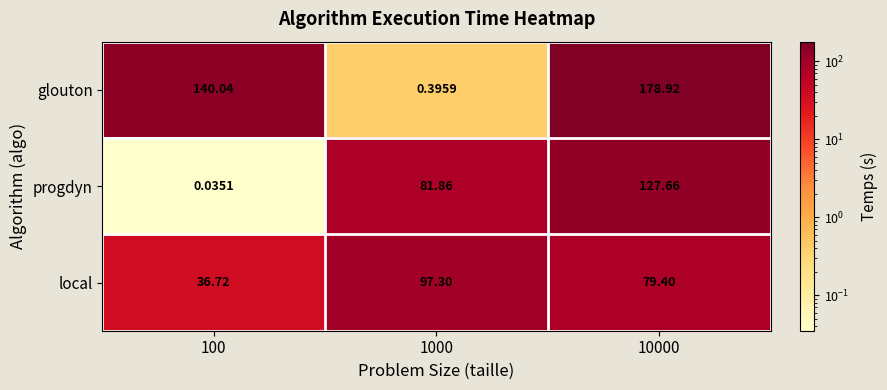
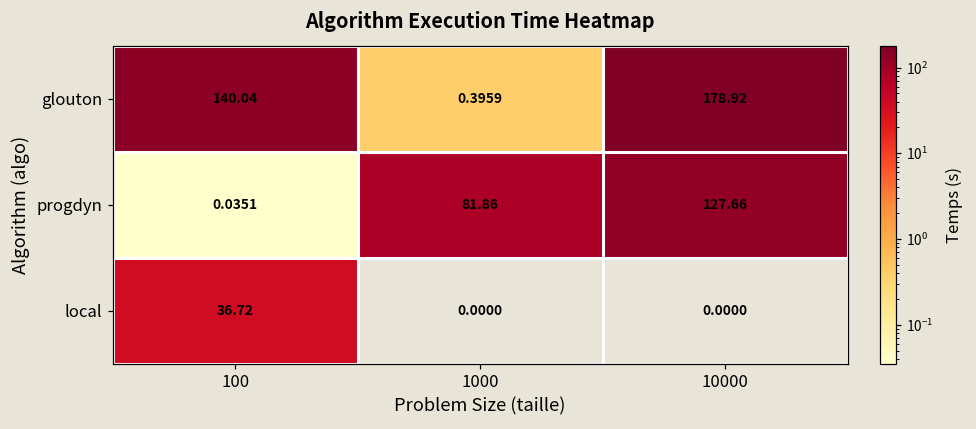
  {
    "glouton": {
      "100": 140.04,
      "1000": 0.3959,
      "10000": 178.92
    },
    "progdyn": {
      "100": 0.0351,
      "1000": 81.86,
      "10000": 127.66
    },
    "local": {
      "100": 36.72,
-     "1000": 97.30,
-     "10000": 79.40
+     "1000": 0.0000,
+     "10000": 0.0000
    }
  }
